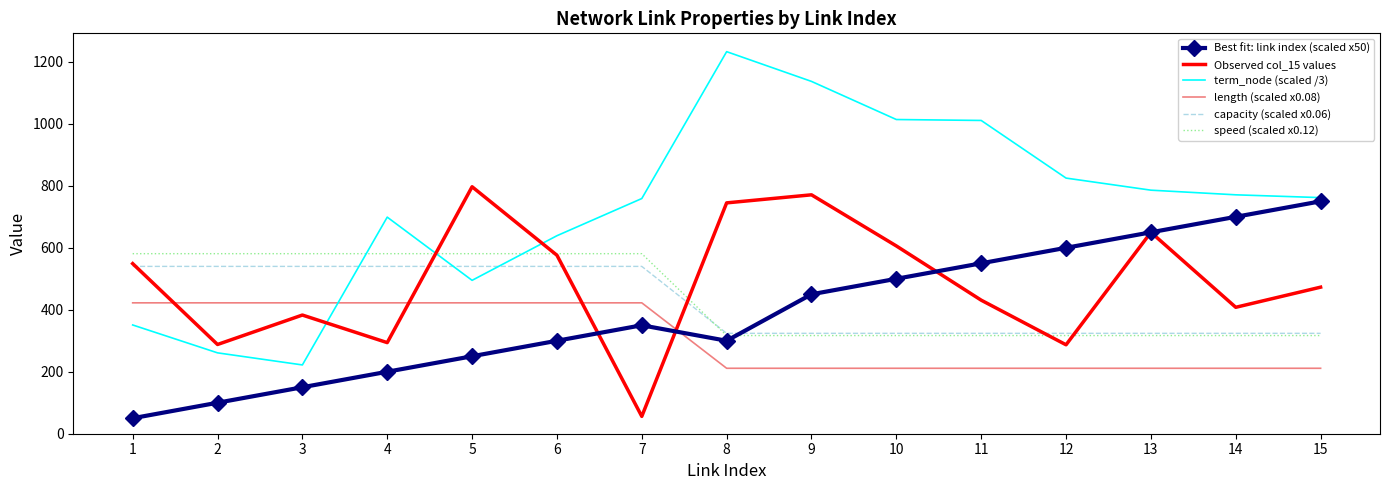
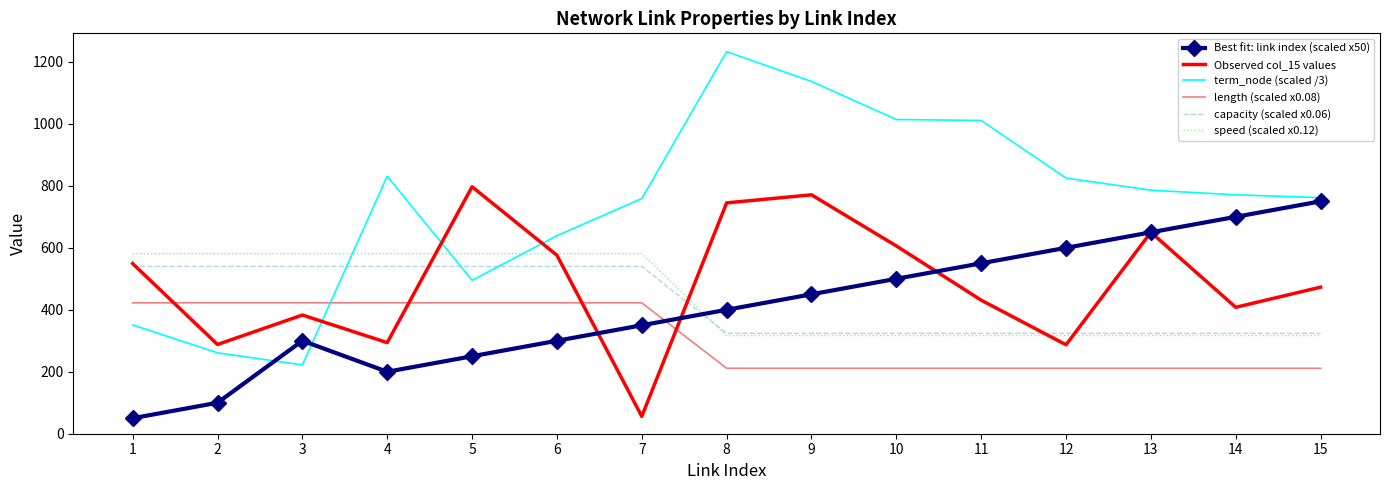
  {
    "Best fit: link index (scaled x50)": {
      "1": 50,
      "2": 100,
-     "3": 150,
+     "3": 300,
      "4": 200,
      "5": 250,
      "6": 300,
      "7": 350,
-     "8": 300,
+     "8": 400,
      "9": 450,
      "10": 500,
      "11": 550,
      "12": 600,
      "14": 700,
      "15": 750
    },
    "Observed col_15 values": {
      "1": 550,
      "2": 290,
      "3": 380,
      "4": 290,
      "5": 800,
      "7": 60,
      "8": 750,
      "9": 770,
      "10": 610,
      "11": 430,
      "12": 290,
      "14": 410,
      "15": 470
    },
    "term_node (scaled /3)": {
      "1": 350,
      "2": 260,
      "3": 220,
-     "4": 700,
+     "4": 830,
      "5": 500,
      "6": 640,
      "7": 760,
      "8": 1230,
      "9": 1140,
      "10": 1010,
      "11": 1010,
      "12": 830,
      "13": 790,
      "14": 770,
      "15": 760
    },
    "length (scaled x0.08)": {
      "1": 420,
      "2": 420,
      "3": 420,
      "4": 420,
      "5": 420,
      "6": 420,
      "7": 420,
      "8": 210,
      "9": 210,
      "10": 210,
      "11": 210,
      "12": 210,
      "13": 210,
      "14": 210,
      "15": 210
    },
    "capacity (scaled x0.06)": {
      "1": 540,
      "2": 540,
      "3": 540,
      "4": 540,
      "5": 540,
      "6": 540,
      "7": 540
    },
    "speed (scaled x0.12)": {
      "1": 580,
      "2": 580,
      "3": 580,
      "4": 580,
      "5": 580,
      "7": 580
    }
  }
